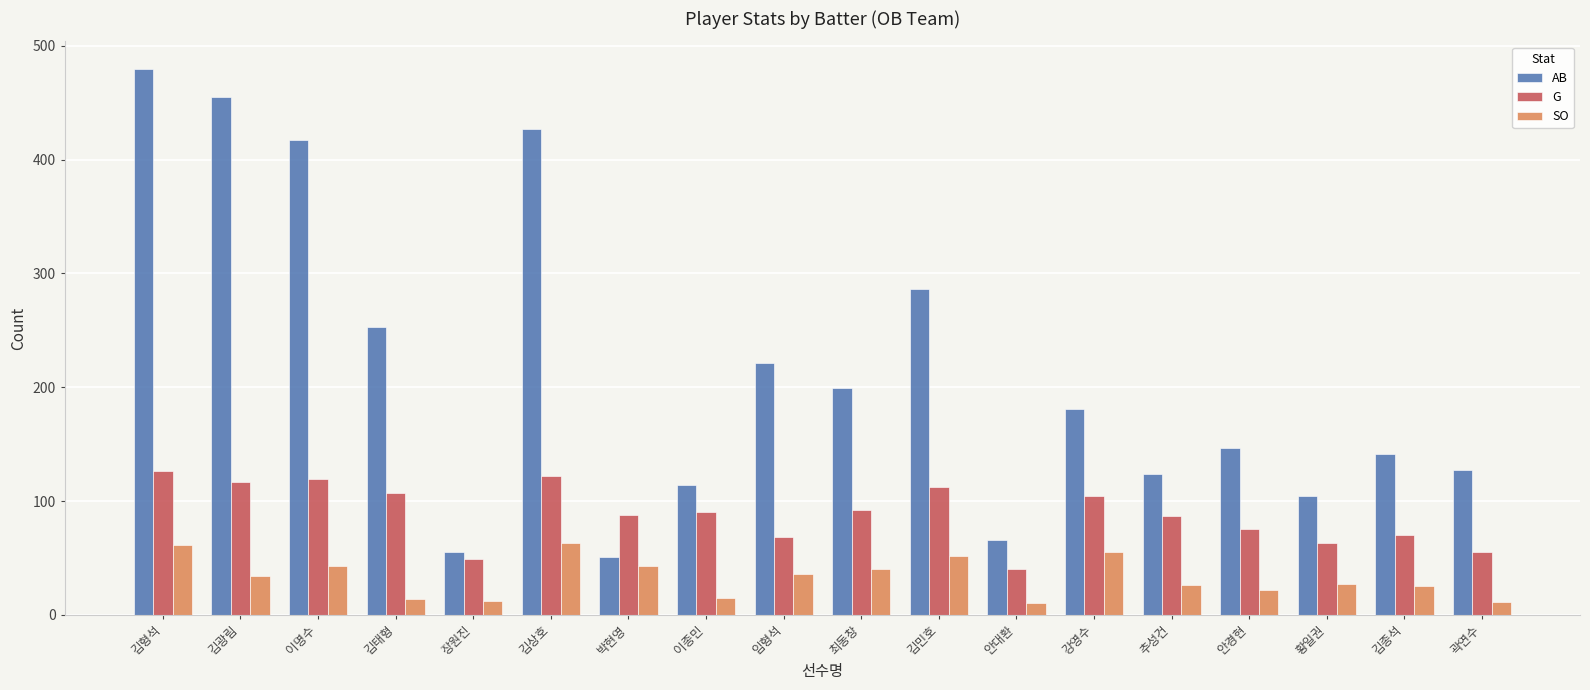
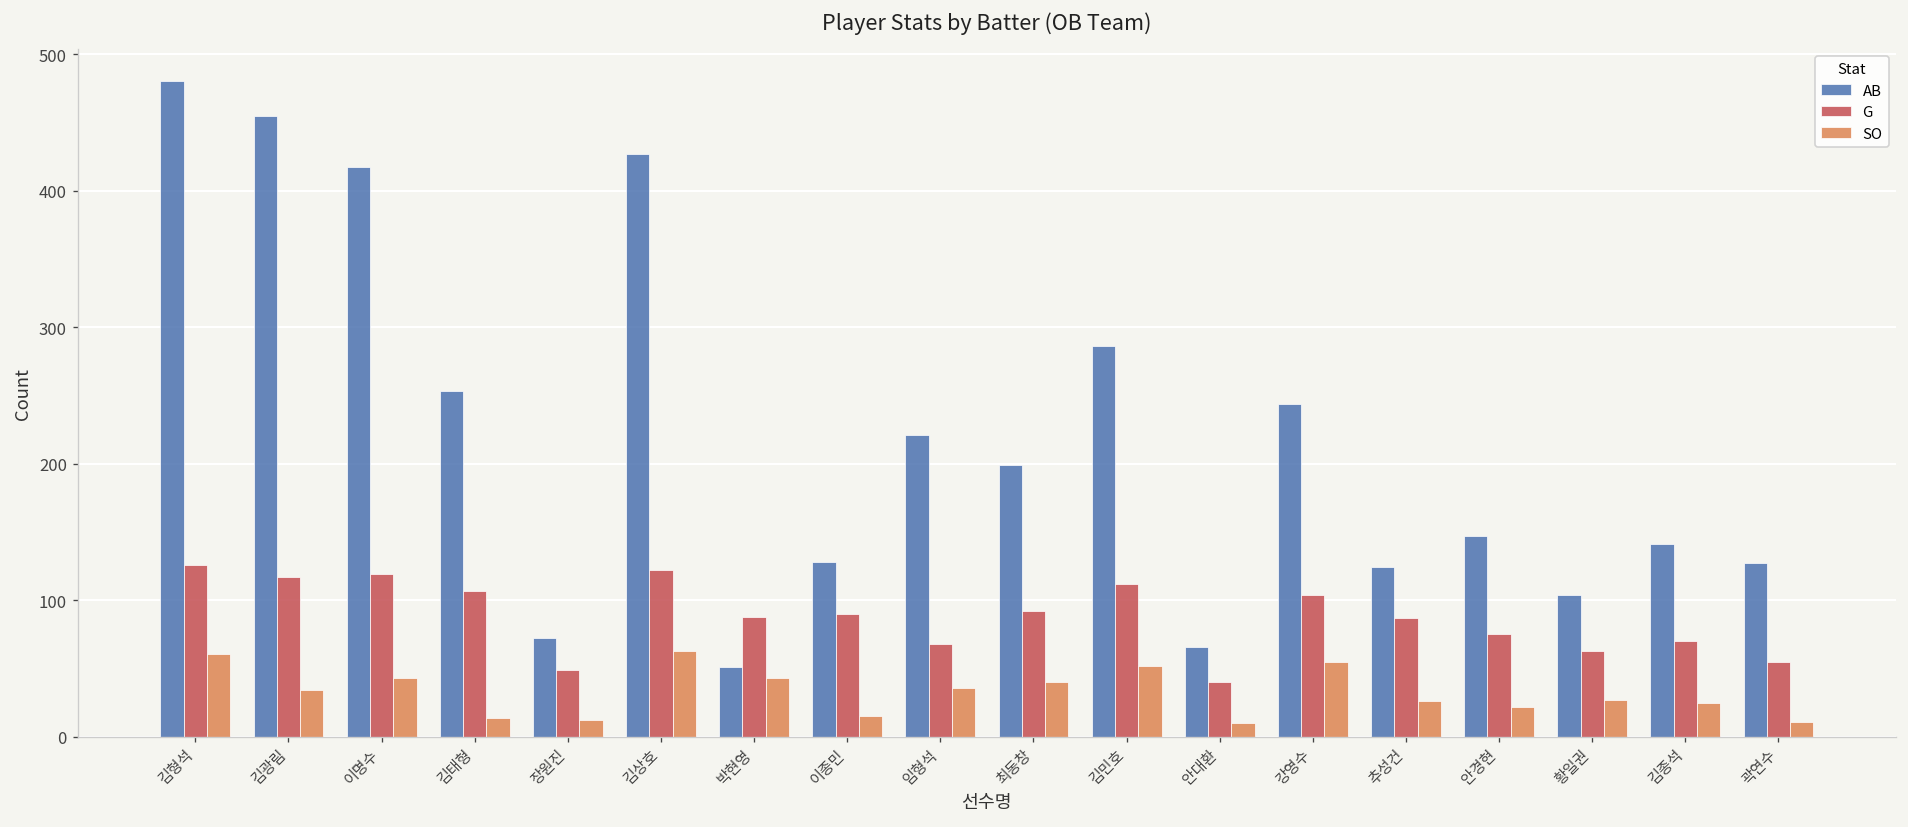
  {
    "AB": {
      "김형석": 480,
      "김광림": 455,
      "이명수": 417,
      "김태형": 253,
-     "장원진": 55,
+     "장원진": 72,
      "김상호": 427,
      "박현영": 51,
-     "이종민": 114,
+     "이종민": 128,
      "임형석": 221,
      "최동창": 199,
      "김민호": 286,
      "안대환": 66,
-     "강영수": 181,
+     "강영수": 244,
      "추성건": 124,
      "안경현": 147,
      "황일권": 104,
      "김종석": 141,
      "곽연수": 127
    }
  }
